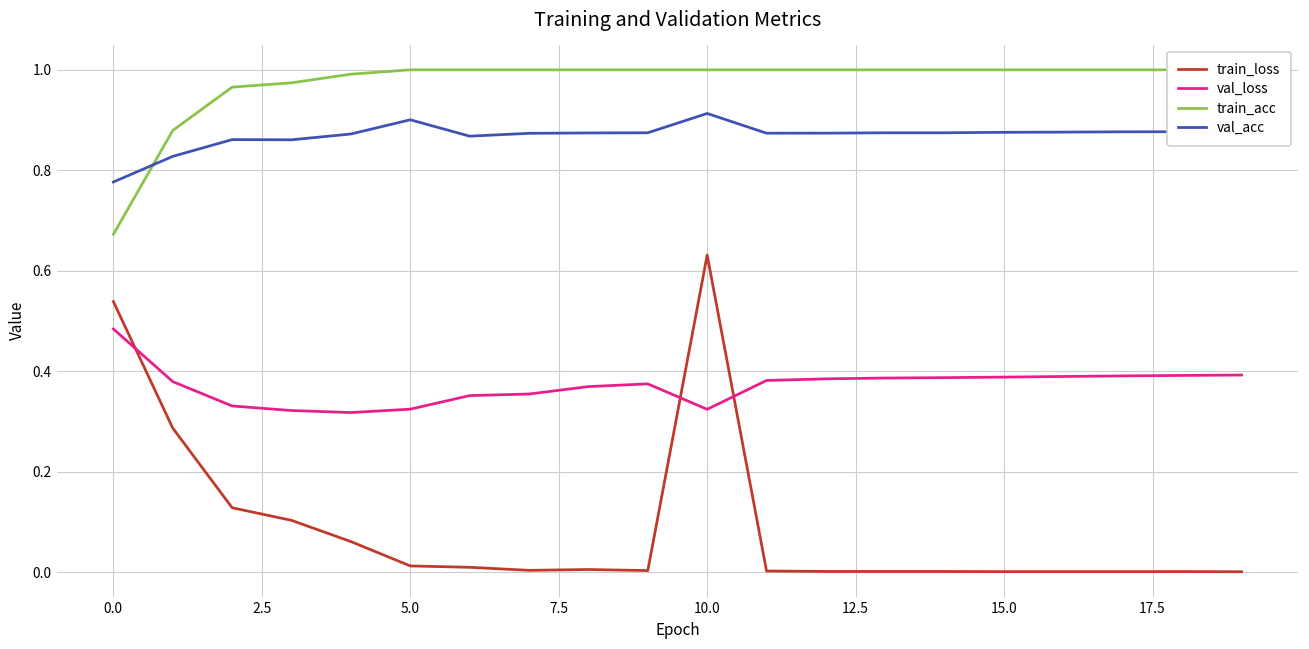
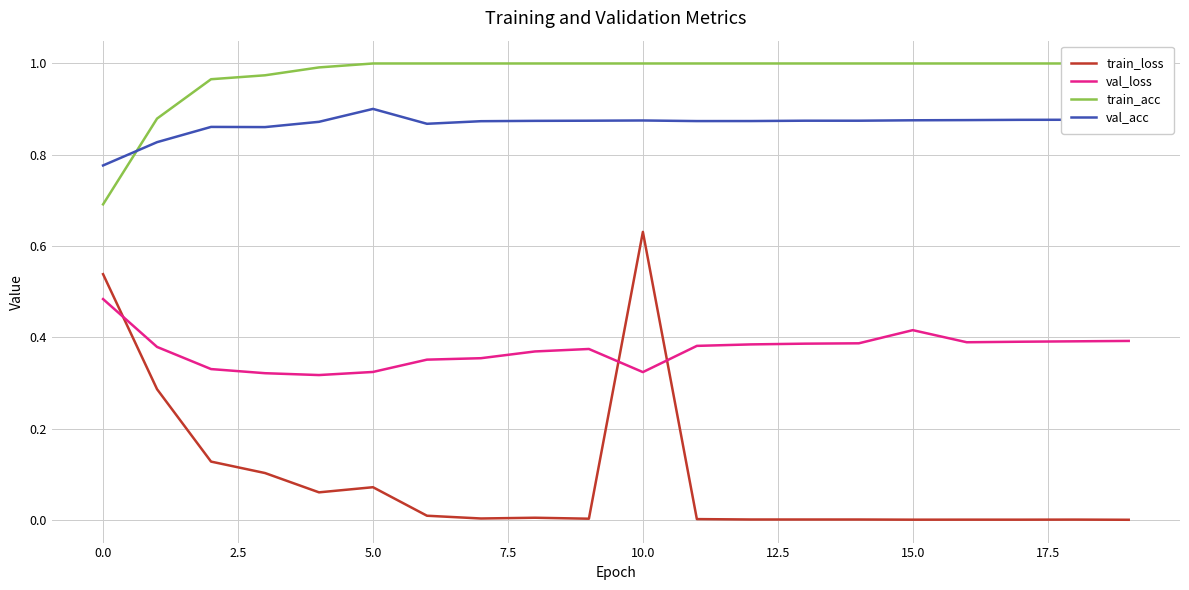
  {
    "train_loss": {
      "0.0": 0.54,
-     "5.0": 0.01,
+     "5.0": 0.07,
      "10.0": 0.63,
      "15.0": 0.00
    },
    "val_loss": {
      "0.0": 0.48,
      "5.0": 0.32,
      "10.0": 0.32,
-     "15.0": 0.39
+     "15.0": 0.42
    },
    "train_acc": {
-     "0.0": 0.67,
+     "0.0": 0.69,
      "5.0": 1.00,
      "10.0": 1.00,
      "15.0": 1.00
    },
    "val_acc": {
      "0.0": 0.78,
      "5.0": 0.90,
-     "10.0": 0.91,
+     "10.0": 0.88,
      "15.0": 0.88
    }
  }
